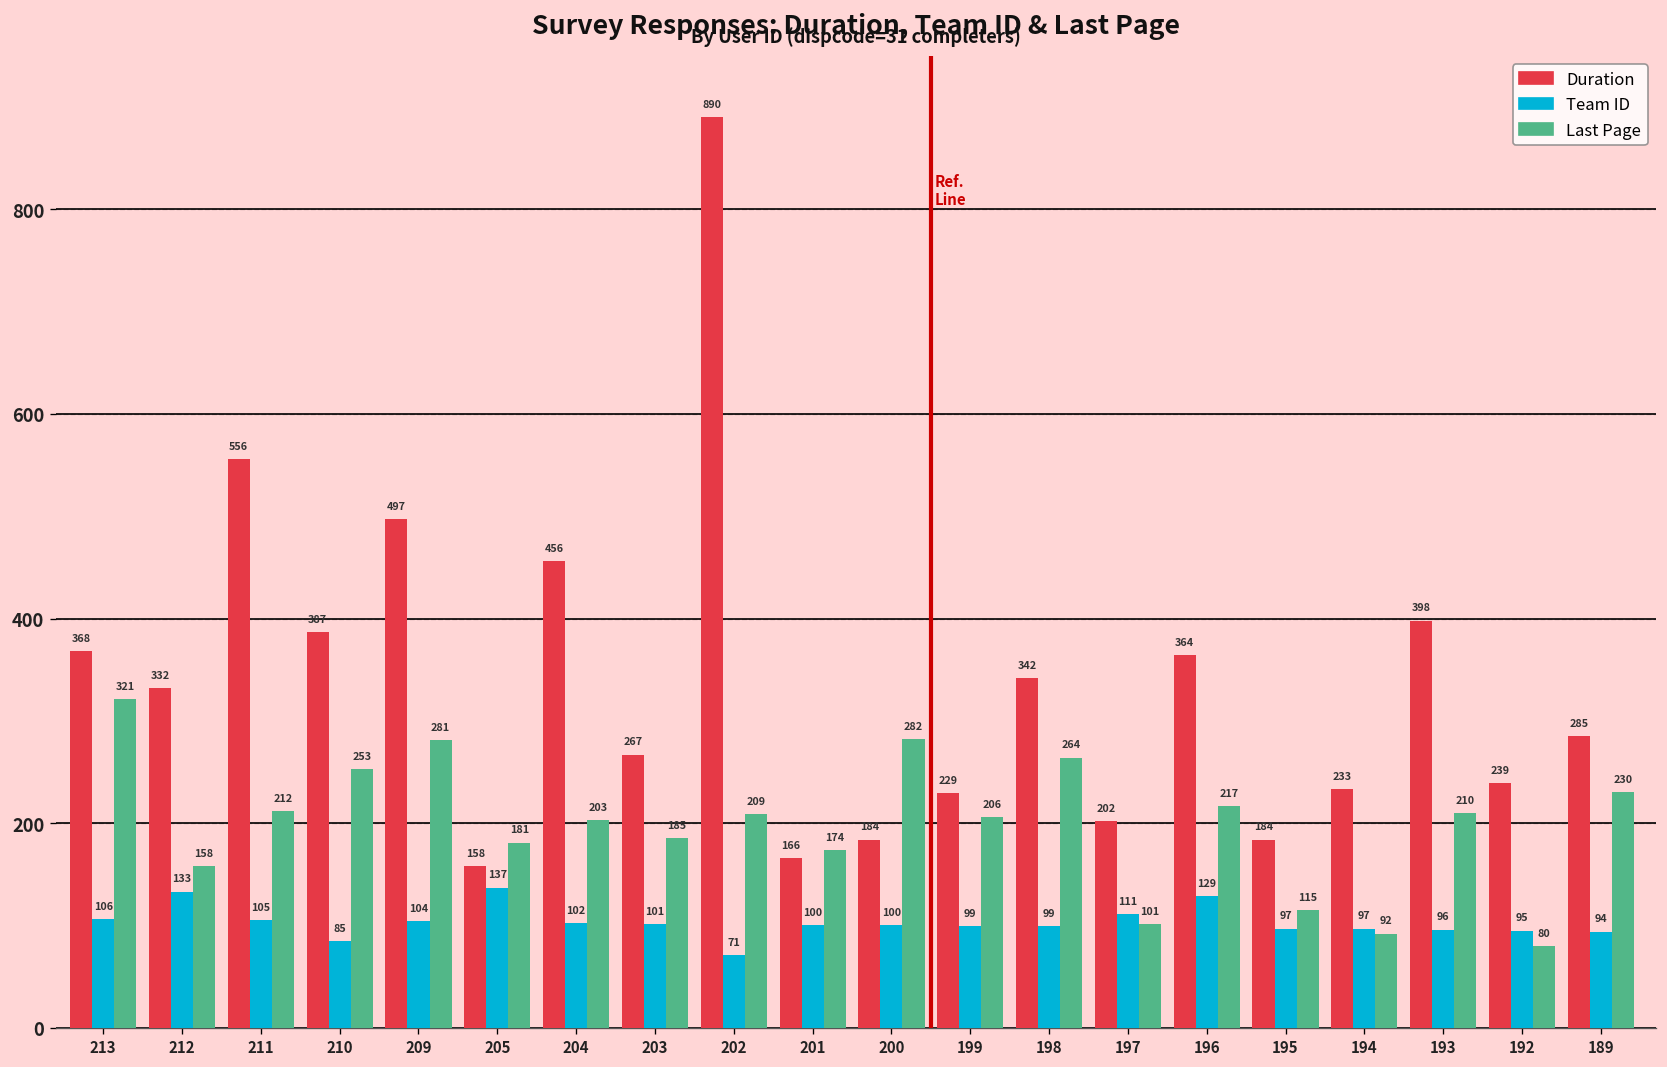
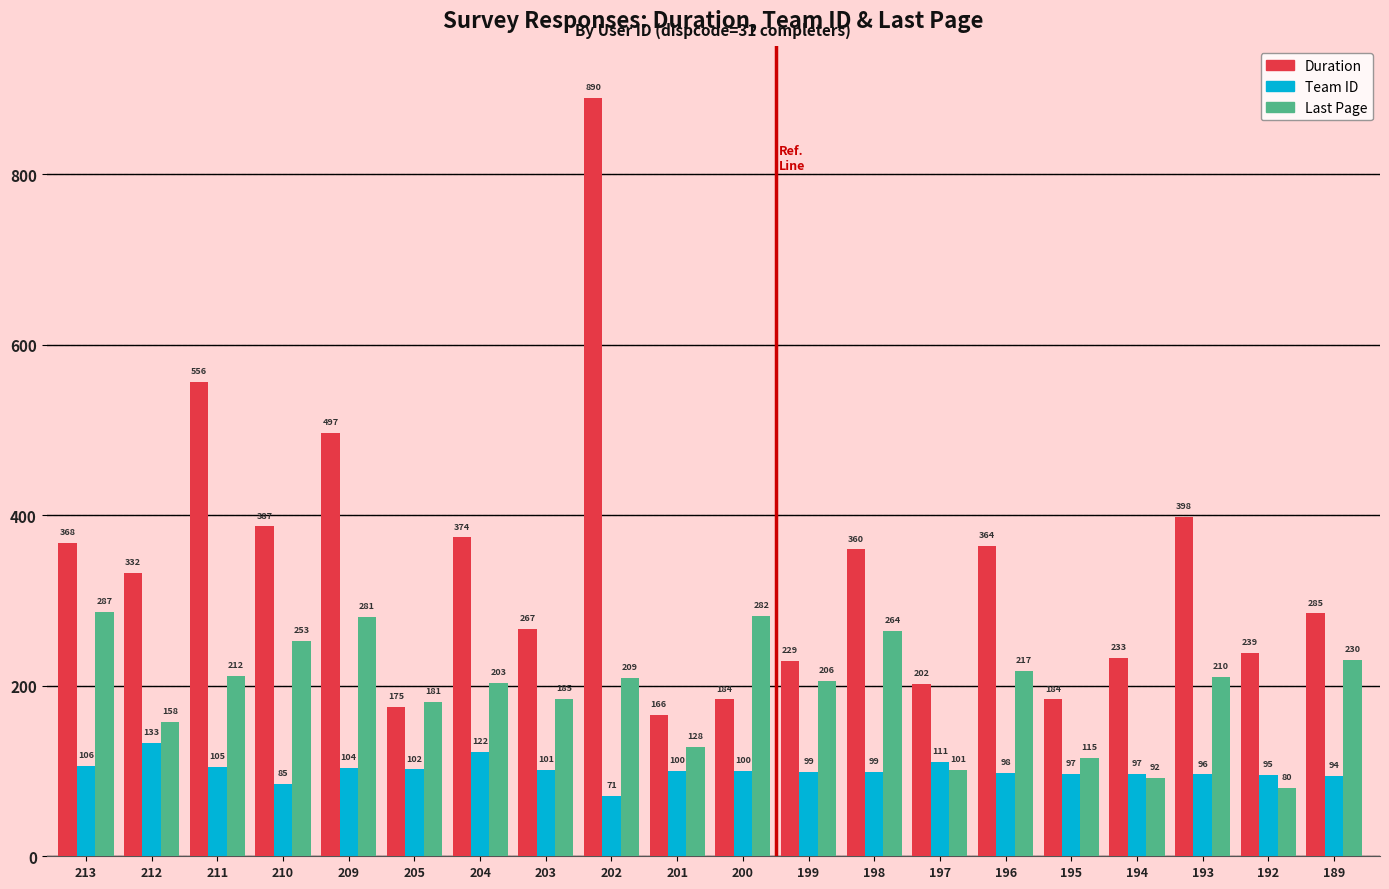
  {
    "Duration": {
      "213": 368,
      "212": 332,
      "211": 556,
      "210": 387,
      "209": 497,
-     "205": 158,
-     "204": 456,
+     "205": 175,
+     "204": 374,
      "203": 267,
      "202": 890,
      "201": 166,
      "200": 184,
      "199": 229,
-     "198": 342,
+     "198": 360,
      "197": 202,
      "196": 364,
      "195": 184,
      "194": 233,
      "193": 398,
      "192": 239,
      "189": 285
    },
    "Team ID": {
      "213": 106,
      "212": 133,
      "211": 105,
      "210": 85,
      "209": 104,
-     "205": 137,
-     "204": 102,
+     "205": 102,
+     "204": 122,
      "203": 101,
      "202": 71,
      "201": 100,
      "200": 100,
      "199": 99,
      "198": 99,
      "197": 111,
-     "196": 129,
+     "196": 98,
      "195": 97,
      "194": 97,
      "193": 96,
      "192": 95,
      "189": 94
    },
    "Last Page": {
-     "213": 321,
+     "213": 287,
      "212": 158,
      "211": 212,
      "210": 253,
      "209": 281,
      "205": 181,
      "204": 203,
      "203": 185,
      "202": 209,
-     "201": 174,
+     "201": 128,
      "200": 282,
      "199": 206,
      "198": 264,
      "197": 101,
      "196": 217,
      "195": 115,
      "194": 92,
      "193": 210,
      "192": 80,
      "189": 230
    }
  }
